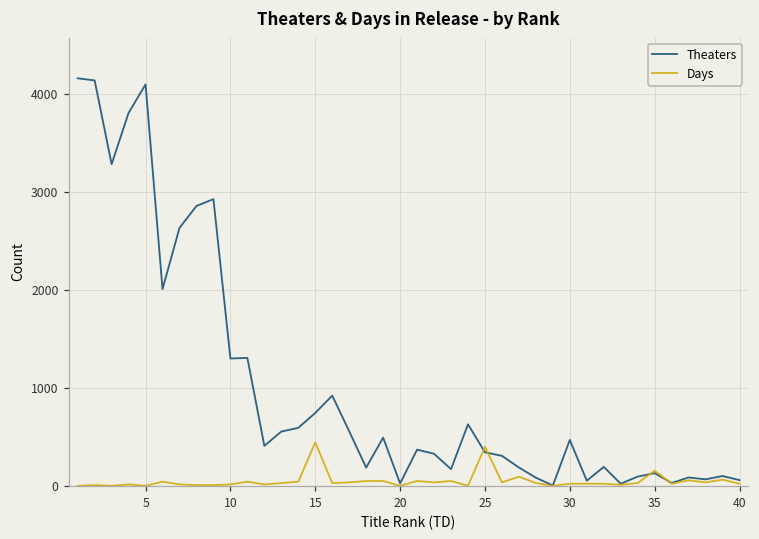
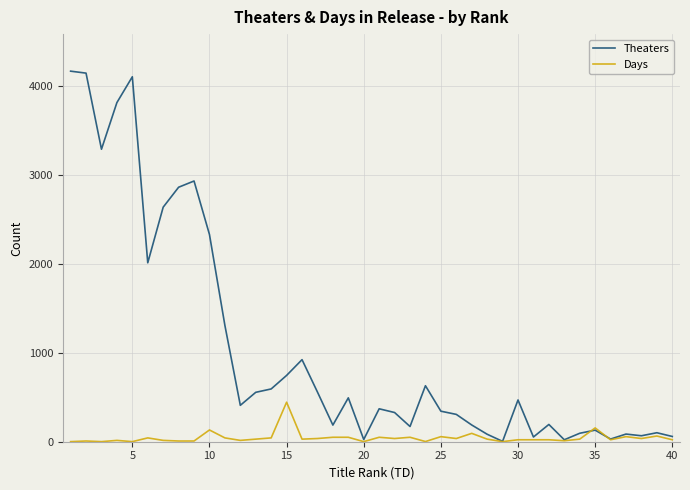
  {
    "Theaters": {
      "5": 4100,
-     "10": 1300,
+     "10": 2300,
      "15": 700,
      "25": 300,
      "30": 500,
      "40": 100
    },
    "Days": {
      "5": 0,
-     "10": 0,
+     "10": 100,
      "15": 400,
-     "25": 400,
+     "25": 100,
      "30": 0,
      "40": 0
    }
  }
